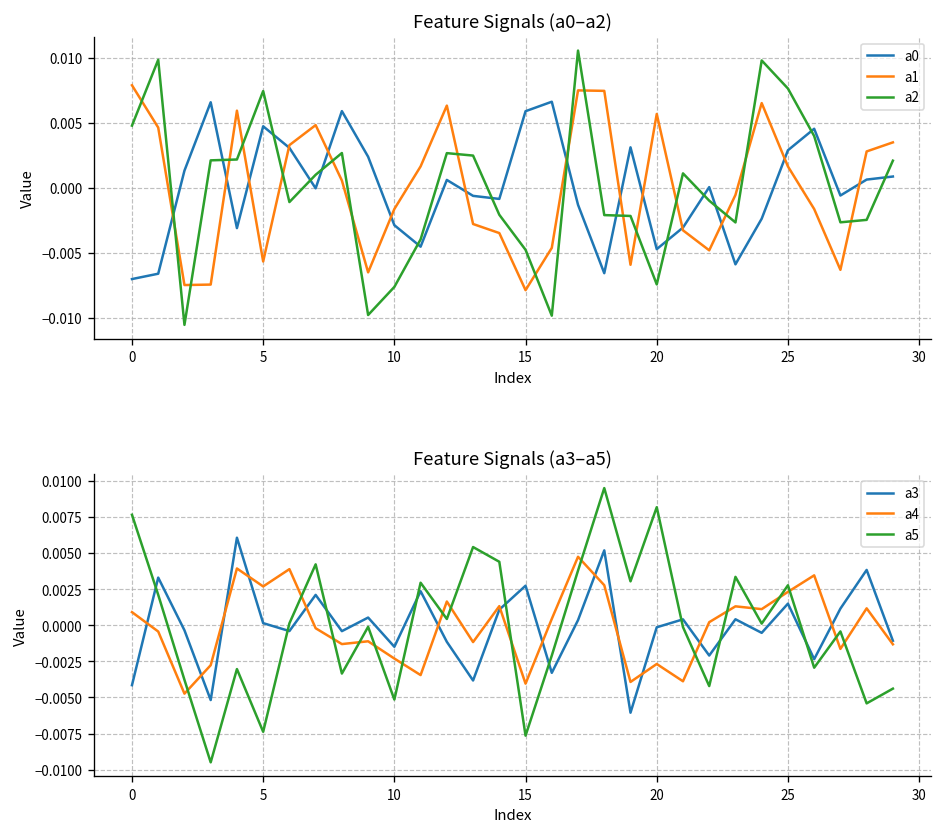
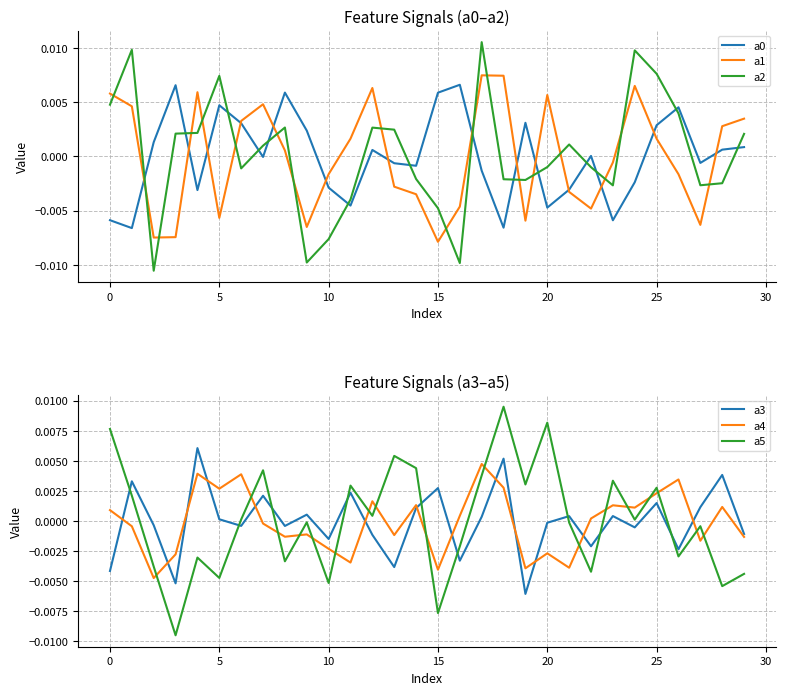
  {
    "Feature Signals (a0–a2)": {
      "a0": {
-       "0": -0.0070,
+       "0": -0.0059,
        "5": 0.0047,
        "10": -0.0029,
        "15": 0.0059,
        "20": -0.0047,
        "25": 0.0029
      },
      "a1": {
-       "0": 0.0079,
+       "0": 0.0058,
        "5": -0.0057,
        "10": -0.0016,
        "15": -0.0079,
        "20": 0.0057,
        "25": 0.0016
      },
      "a2": {
        "0": 0.0048,
        "5": 0.0074,
        "10": -0.0076,
        "15": -0.0048,
-       "20": -0.0074,
+       "20": -0.0010,
        "25": 0.0076
      }
    },
    "Feature Signals (a3–a5)": {
      "a3": {
        "0": -0.0042,
        "5": 0.0001,
        "10": -0.0015,
        "15": 0.0027,
        "20": -0.0001,
        "25": 0.0015
      },
      "a4": {
        "0": 0.0009,
        "5": 0.0027,
        "10": -0.0023,
        "15": -0.0040,
        "20": -0.0027,
        "25": 0.0023
      },
      "a5": {
        "0": 0.0076,
-       "5": -0.0074,
+       "5": -0.0047,
        "10": -0.0051,
        "15": -0.0076,
        "20": 0.0082,
        "25": 0.0028
      }
    }
  }
